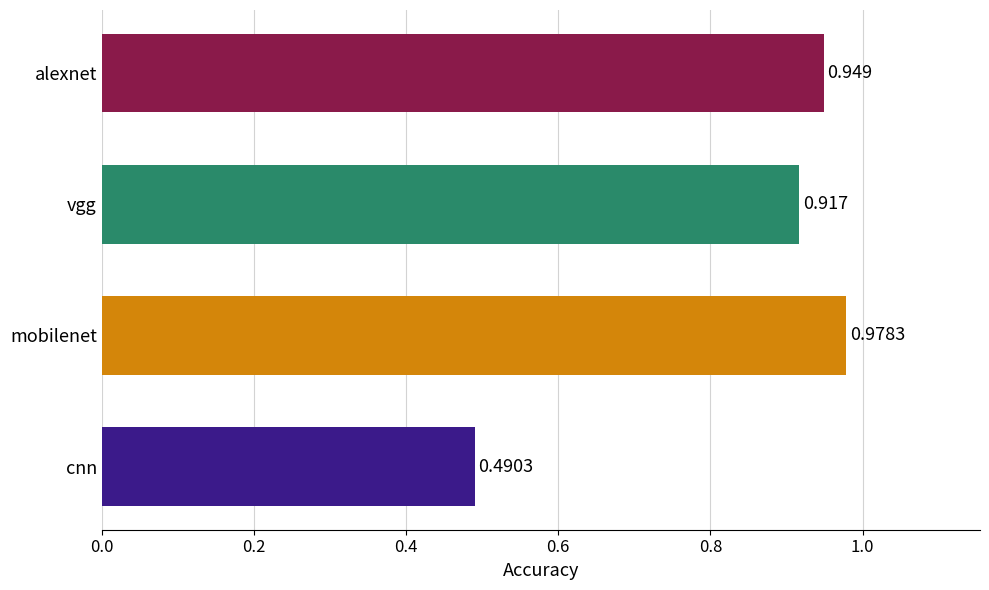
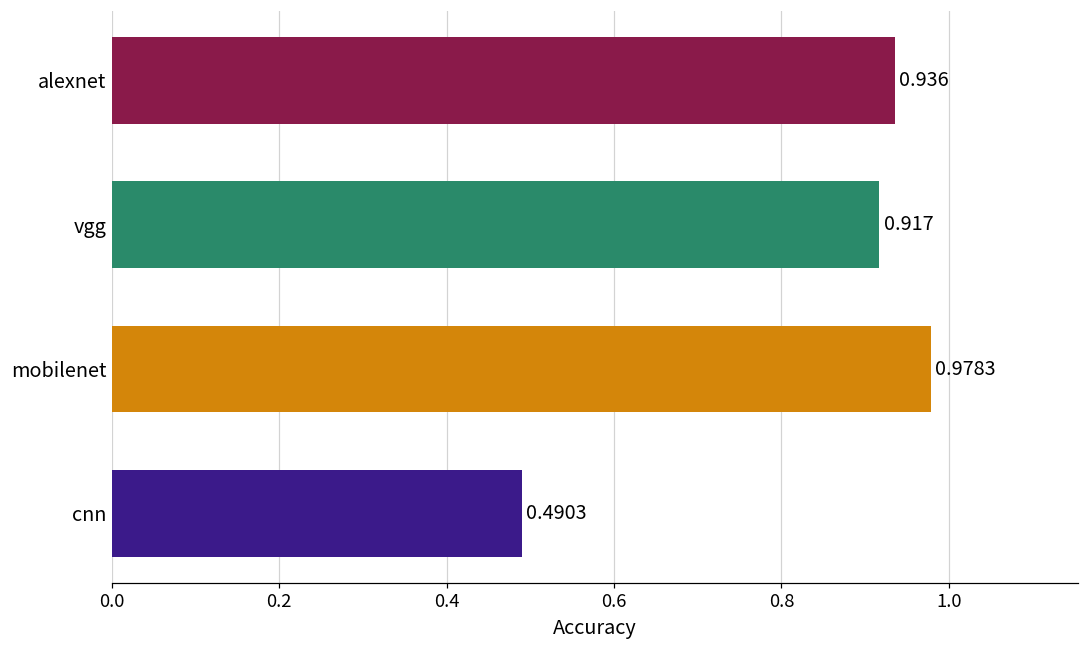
  {
-   "alexnet": 0.949,
+   "alexnet": 0.936,
    "vgg": 0.917,
    "mobilenet": 0.9783,
    "cnn": 0.4903
  }
